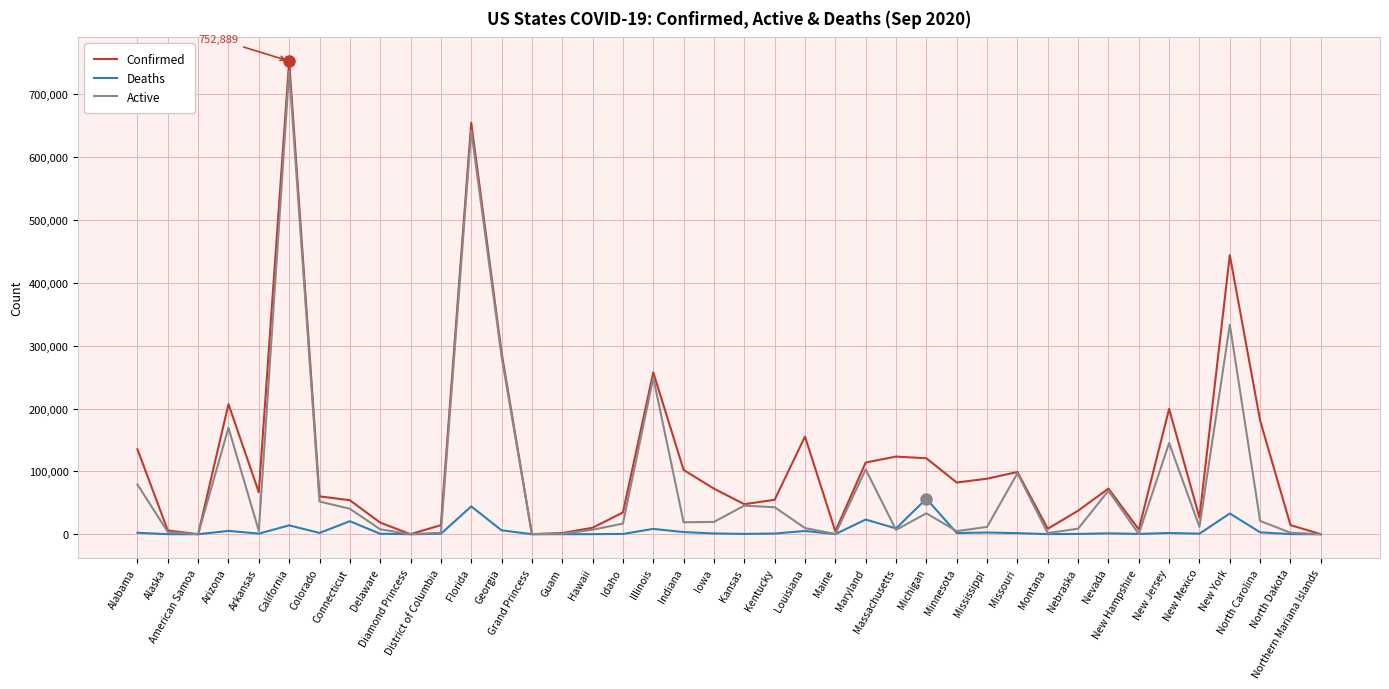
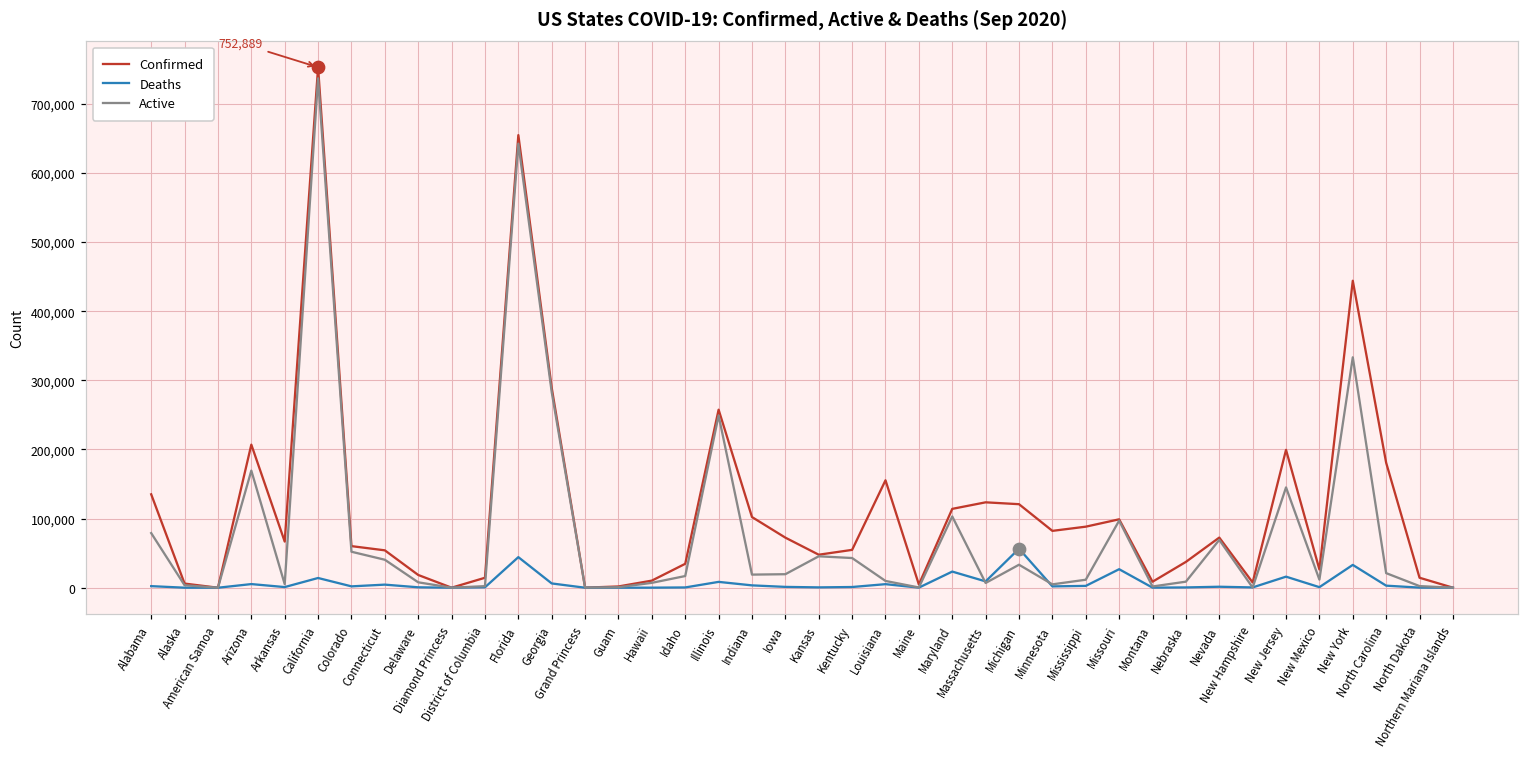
  {
    "Deaths": {
      "Alabama": "0",
      "Arizona": "10,000",
      "Arkansas": "0",
      "California": "10,000",
      "Colorado": "0",
-     "Connecticut": "20,000",
+     "Connecticut": "0",
      "Delaware": "0",
      "Florida": "40,000",
      "Georgia": "10,000",
      "Hawaii": "0",
      "Idaho": "0",
      "Illinois": "10,000",
      "Indiana": "0",
      "Iowa": "0",
      "Kansas": "0",
      "Kentucky": "0",
      "Louisiana": "10,000",
      "Maryland": "20,000",
      "Mississippi": "0",
-     "Missouri": "0",
+     "Missouri": "30,000",
      "Nebraska": "0",
      "Nevada": "0",
-     "New Jersey": "0",
+     "New Jersey": "20,000",
      "New Mexico": "0",
      "New York": "30,000",
      "North Carolina": "0"
    }
  }
